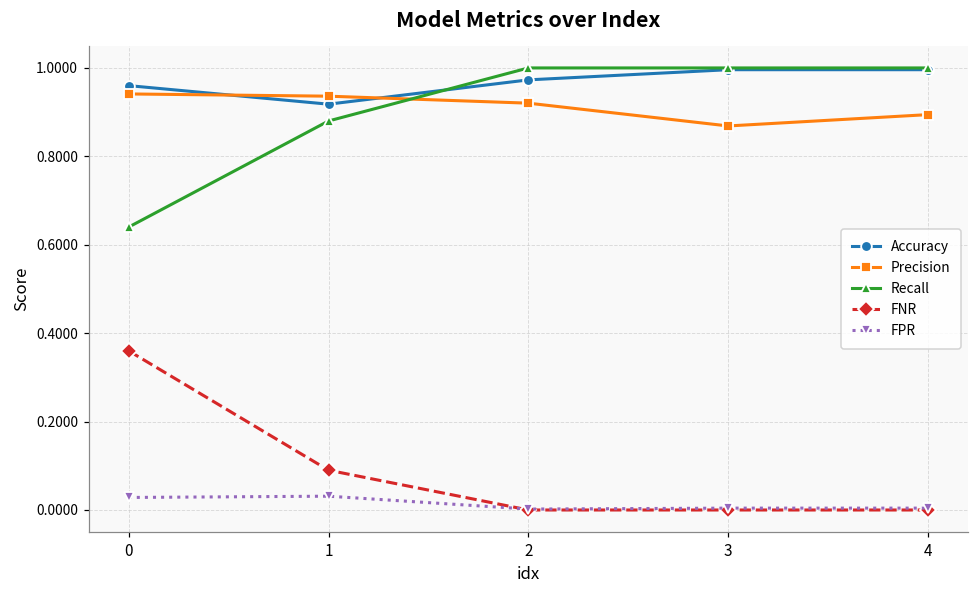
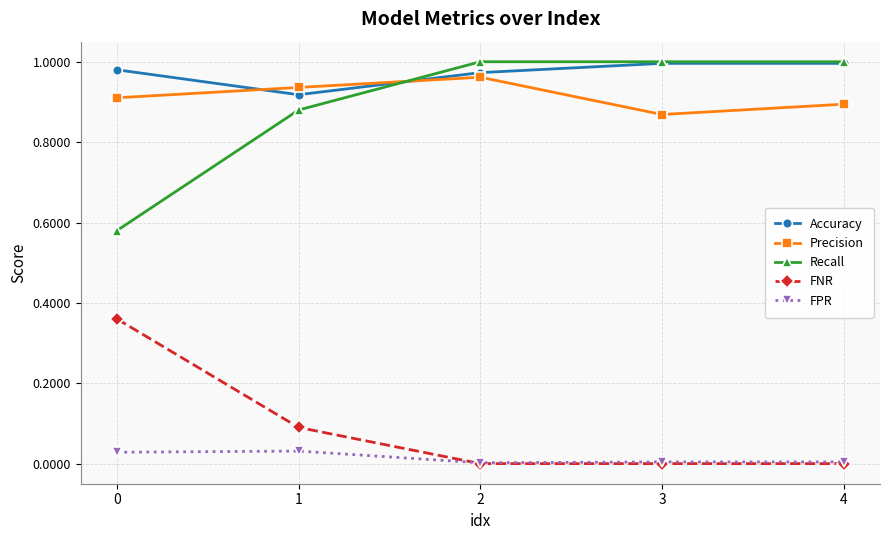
  {
    "Accuracy": {
-     "0": 0.96,
+     "0": 0.98,
      "1": 0.92,
      "2": 0.97
    },
    "Precision": {
-     "0": 0.94,
+     "0": 0.91,
      "1": 0.94,
-     "2": 0.92,
+     "2": 0.96,
      "3": 0.87,
      "4": 0.89
    },
    "Recall": {
-     "0": 0.64,
+     "0": 0.58,
      "1": 0.88,
      "2": 1.00
    },
    "FNR": {
      "0": 0.36,
      "1": 0.09
    },
    "FPR": {
      "0": 0.03,
      "1": 0.03
    }
  }
